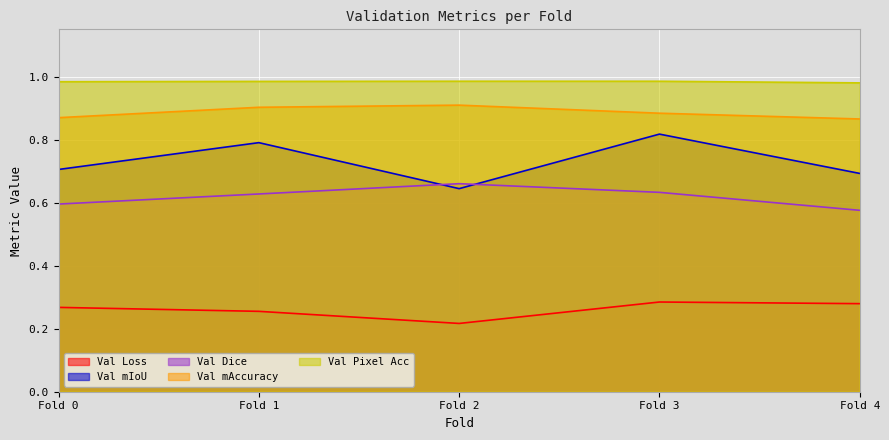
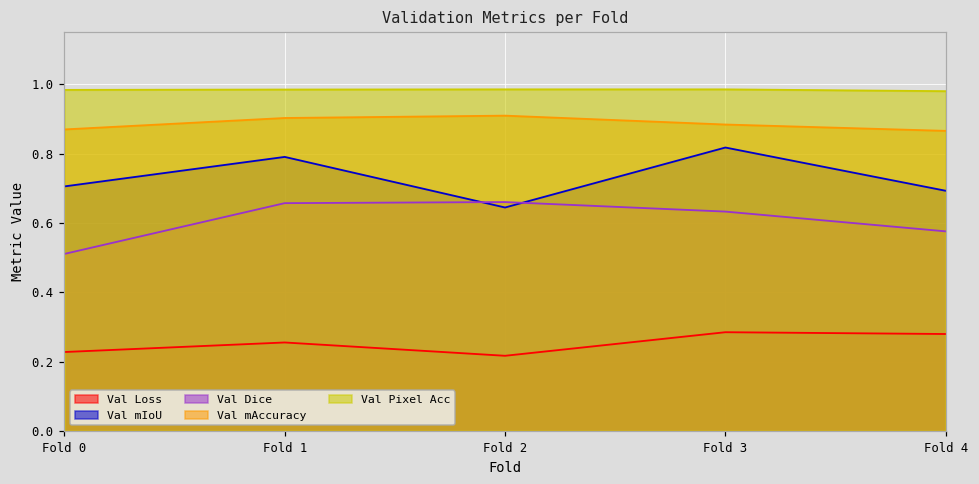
  {
    "Val Loss": {
-     "Fold 0": 0.27,
+     "Fold 0": 0.23,
      "Fold 1": 0.26,
      "Fold 2": 0.22,
      "Fold 3": 0.28,
      "Fold 4": 0.28
    },
    "Val mIoU": {
      "Fold 0": 0.71,
      "Fold 1": 0.79,
      "Fold 2": 0.64,
      "Fold 3": 0.82,
      "Fold 4": 0.69
    },
    "Val Dice": {
-     "Fold 0": 0.60,
-     "Fold 1": 0.63,
+     "Fold 0": 0.51,
+     "Fold 1": 0.66,
      "Fold 2": 0.66,
      "Fold 3": 0.63,
      "Fold 4": 0.58
    }
  }
